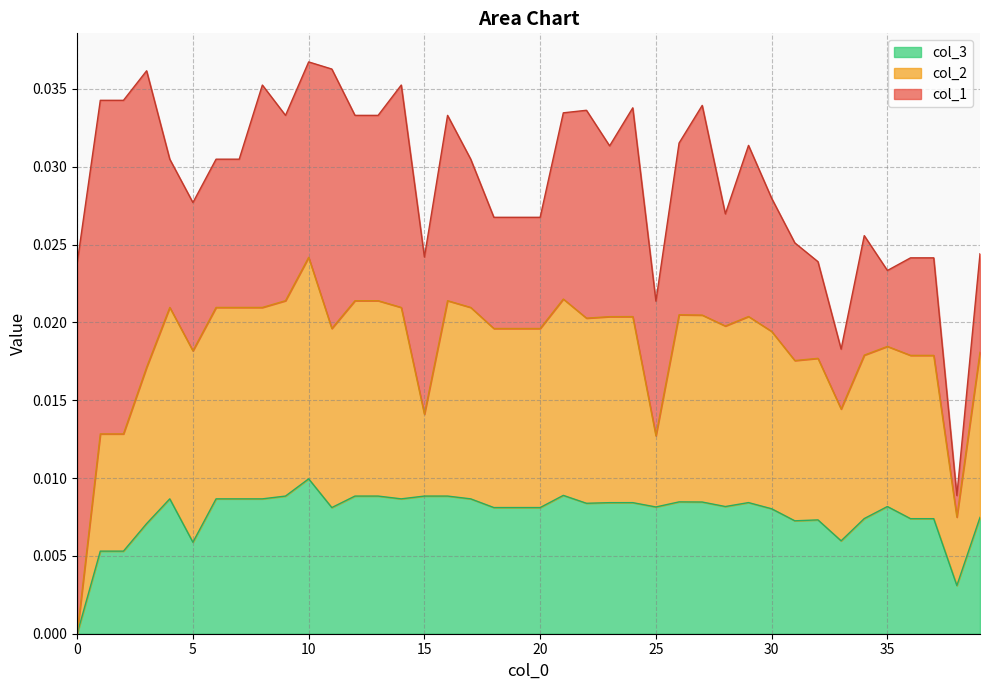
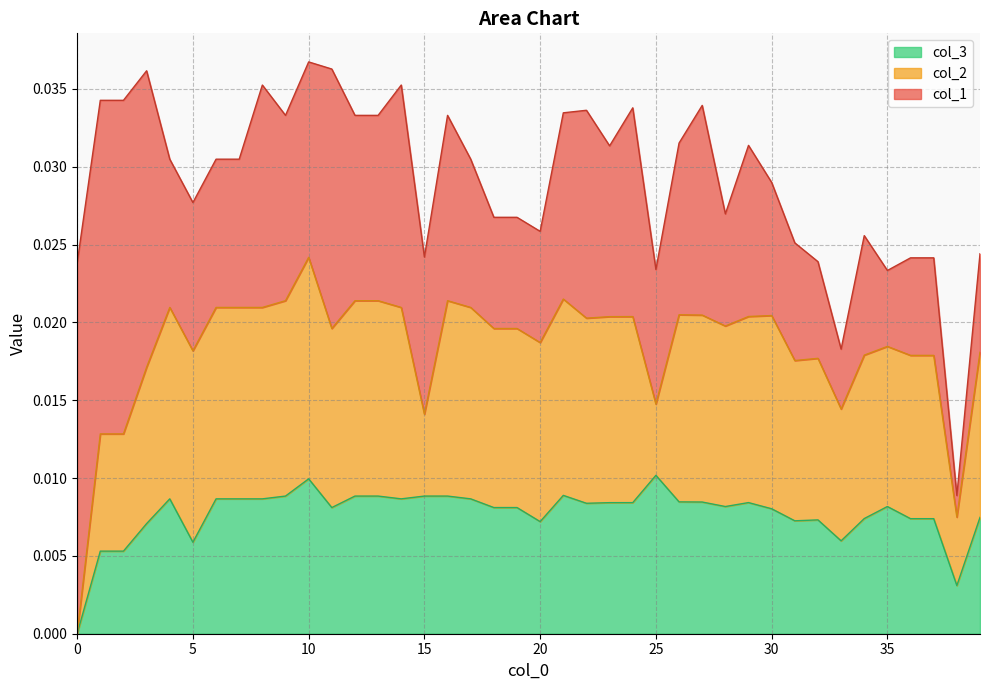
  {
    "col_3": {
      "5": 0.0059,
      "10": 0.0099,
      "15": 0.0088,
-     "20": 0.0081,
-     "25": 0.0081,
+     "20": 0.0072,
+     "25": 0.0102,
      "30": 0.0080,
      "35": 0.0082
    },
    "col_2": {
      "5": 0.0123,
      "10": 0.0142,
      "15": 0.0053,
      "20": 0.0115,
      "25": 0.0046,
-     "30": 0.0114,
+     "30": 0.0124,
      "35": 0.0103
    },
    "col_1": {
      "0": 0.0238,
      "5": 0.0095,
      "10": 0.0126,
      "15": 0.0101,
      "20": 0.0071,
      "25": 0.0086,
      "30": 0.0086,
      "35": 0.0049
    }
  }
